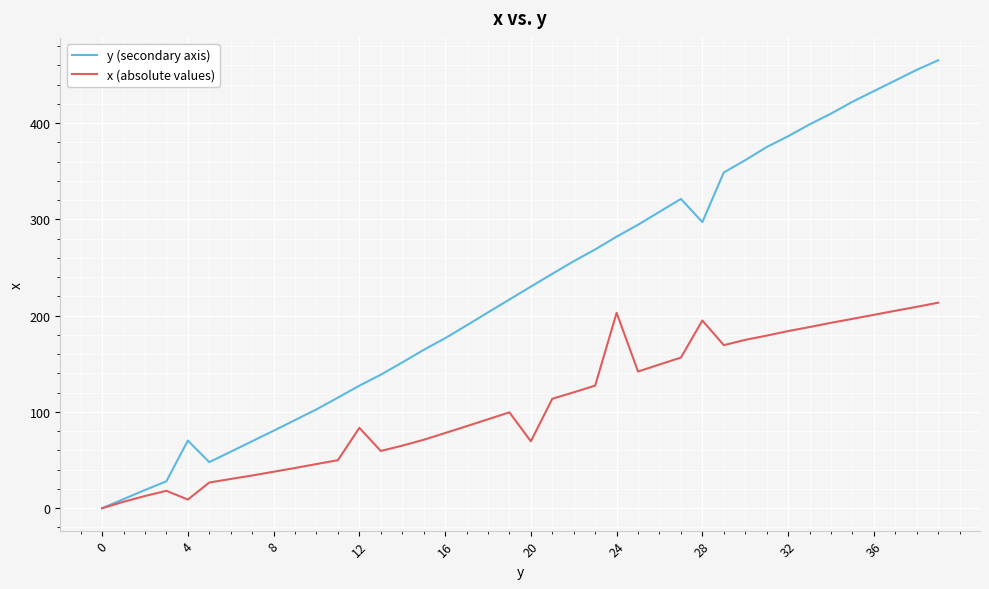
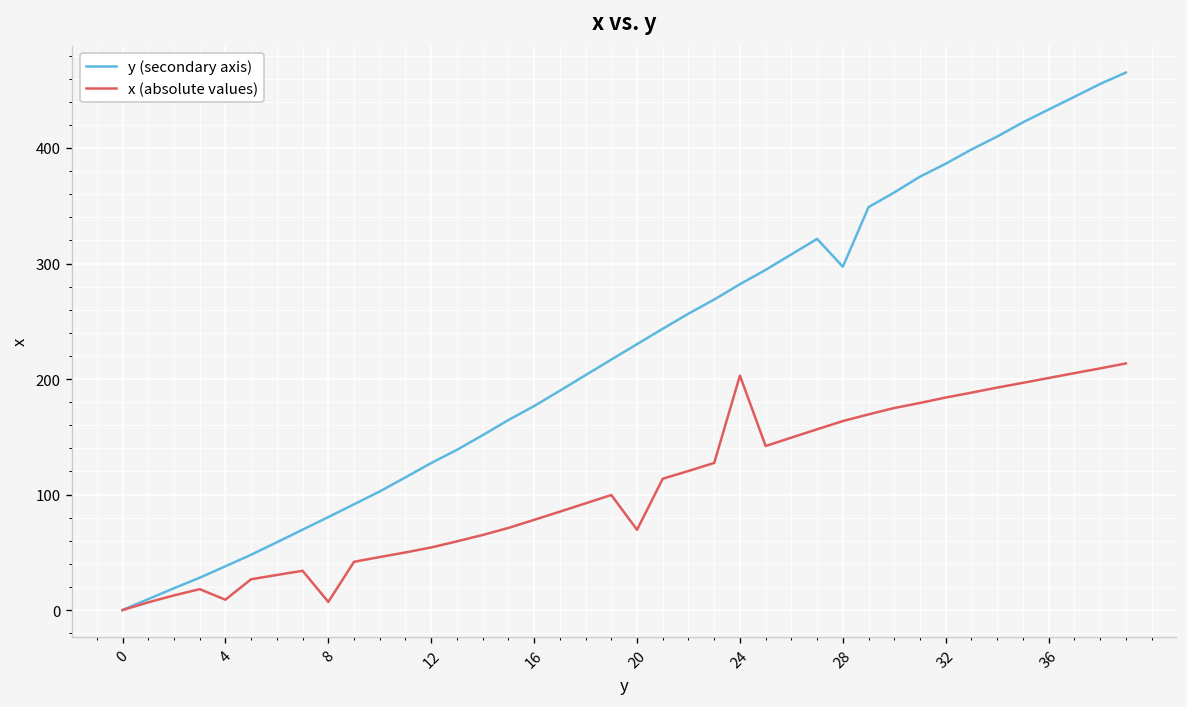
  {
    "y (secondary axis)": {
-     "4": 70,
+     "4": 40,
      "8": 80,
      "12": 130,
      "16": 180,
      "20": 230,
      "24": 280,
      "28": 300,
      "32": 390,
      "36": 430
    },
    "x (absolute values)": {
      "4": 10,
-     "8": 40,
-     "12": 80,
+     "8": 10,
+     "12": 50,
      "16": 80,
      "20": 70,
      "24": 200,
-     "28": 200,
+     "28": 160,
      "32": 180,
      "36": 200
    }
  }
